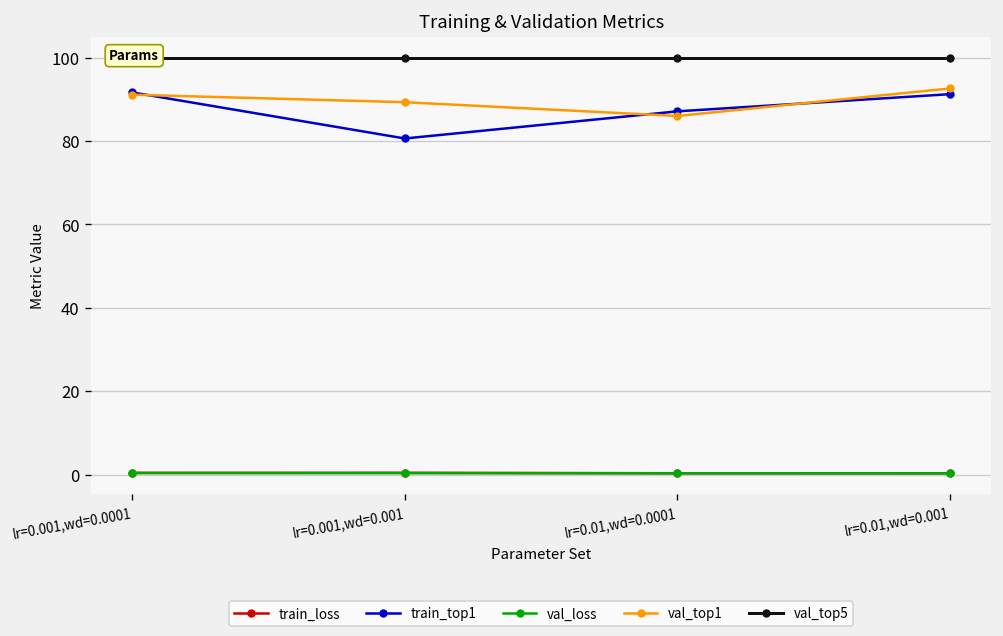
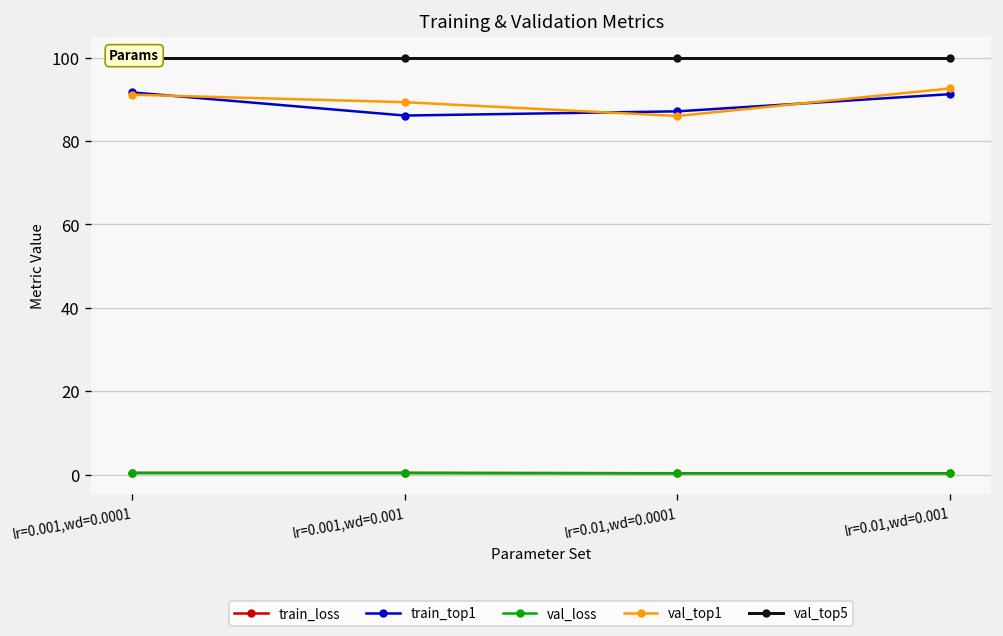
  {
    "val_loss": {
      "lr=0.001,wd=0.0001": 0,
      "lr=0.001,wd=0.001": 0,
      "lr=0.01,wd=0.0001": 0,
      "lr=0.01,wd=0.001": 0
    },
    "train_top1": {
-     "lr=0.001,wd=0.001": 81,
+     "lr=0.001,wd=0.001": 86,
      "lr=0.01,wd=0.0001": 87,
      "lr=0.01,wd=0.001": 91
    },
    "val_top1": {
      "lr=0.001,wd=0.001": 89,
      "lr=0.01,wd=0.0001": 86,
      "lr=0.01,wd=0.001": 93
    },
    "val_top5": {
      "lr=0.001,wd=0.001": 100,
      "lr=0.01,wd=0.0001": 100,
      "lr=0.01,wd=0.001": 100
    }
  }
